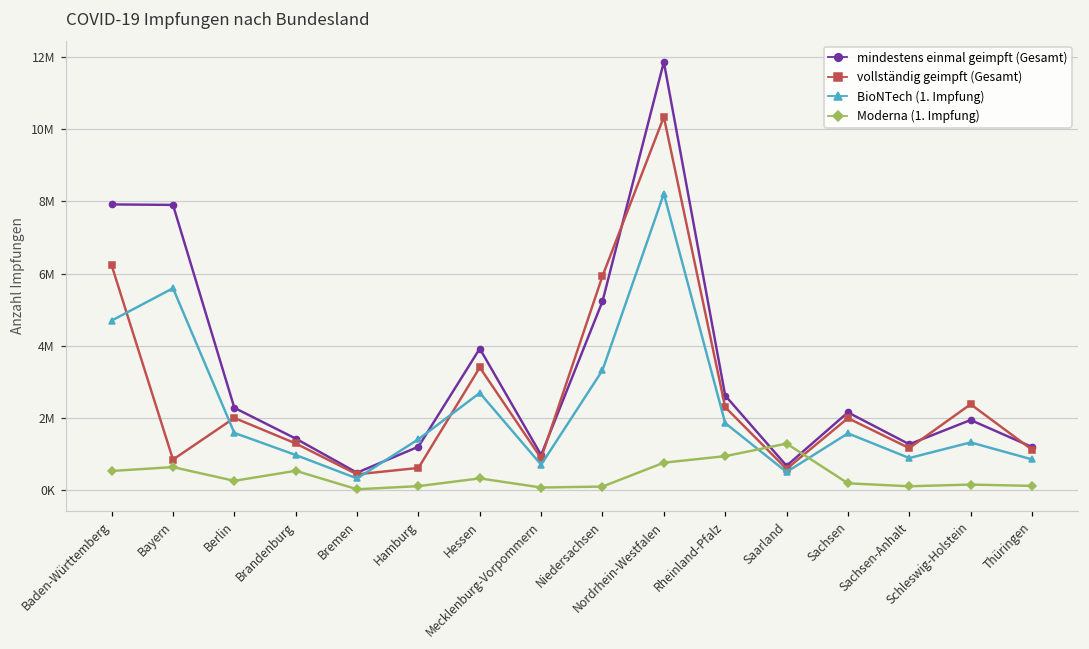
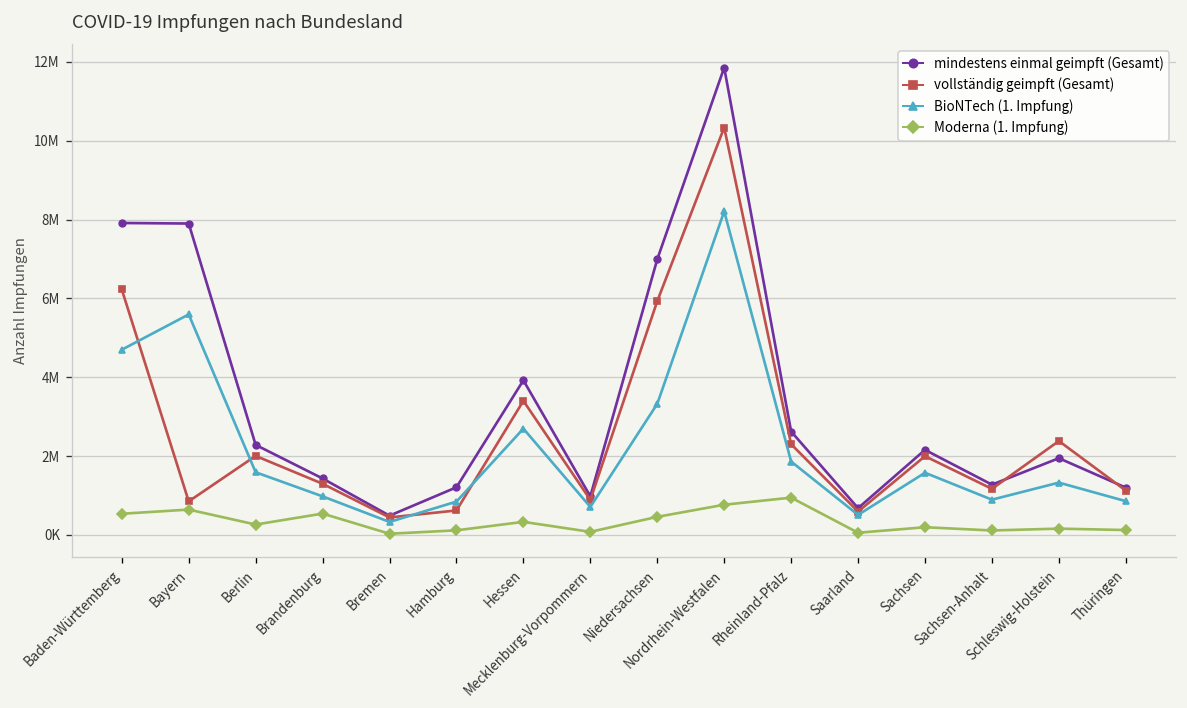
  {
    "mindestens einmal geimpft (Gesamt)": {
      "Baden-Württemberg": 7900000,
      "Bayern": 7900000,
      "Berlin": 2300000,
      "Brandenburg": 1400000,
      "Hamburg": 1200000,
      "Hessen": 3900000,
      "Mecklenburg-Vorpommern": 1000000,
-     "Niedersachsen": 5200000,
+     "Niedersachsen": 7000000,
      "Nordrhein-Westfalen": 11900000,
      "Rheinland-Pfalz": 2600000,
      "Saarland": 700000,
      "Sachsen": 2200000,
      "Sachsen-Anhalt": 1300000,
      "Schleswig-Holstein": 1900000
    },
    "vollständig geimpft (Gesamt)": {
      "Baden-Württemberg": 6200000,
      "Bayern": 900000,
      "Berlin": 2000000,
      "Brandenburg": 1300000,
      "Hamburg": 600000,
      "Hessen": 3400000,
      "Mecklenburg-Vorpommern": 900000,
      "Niedersachsen": 5900000,
      "Nordrhein-Westfalen": 10300000,
      "Rheinland-Pfalz": 2300000,
      "Saarland": 600000,
      "Sachsen": 2000000,
      "Sachsen-Anhalt": 1200000,
      "Schleswig-Holstein": 2400000
    },
    "BioNTech (1. Impfung)": {
      "Baden-Württemberg": 4700000,
      "Bayern": 5600000,
      "Berlin": 1600000,
      "Brandenburg": 1000000,
      "Bremen": 300000,
-     "Hamburg": 1400000,
+     "Hamburg": 800000,
      "Hessen": 2700000,
      "Mecklenburg-Vorpommern": 700000,
      "Niedersachsen": 3300000,
      "Nordrhein-Westfalen": 8200000,
      "Rheinland-Pfalz": 1900000,
      "Saarland": 500000,
      "Sachsen": 1600000,
      "Sachsen-Anhalt": 900000,
      "Schleswig-Holstein": 1300000,
      "Thüringen": 900000
    },
    "Moderna (1. Impfung)": {
      "Baden-Württemberg": 500000,
      "Bayern": 600000,
      "Berlin": 300000,
      "Brandenburg": 500000,
      "Bremen": 0,
      "Hamburg": 100000,
      "Hessen": 300000,
      "Mecklenburg-Vorpommern": 100000,
-     "Niedersachsen": 100000,
+     "Niedersachsen": 500000,
      "Nordrhein-Westfalen": 800000,
      "Rheinland-Pfalz": 900000,
-     "Saarland": 1300000,
+     "Saarland": 100000,
      "Sachsen": 200000,
      "Sachsen-Anhalt": 100000,
      "Schleswig-Holstein": 200000,
      "Thüringen": 100000
    }
  }
